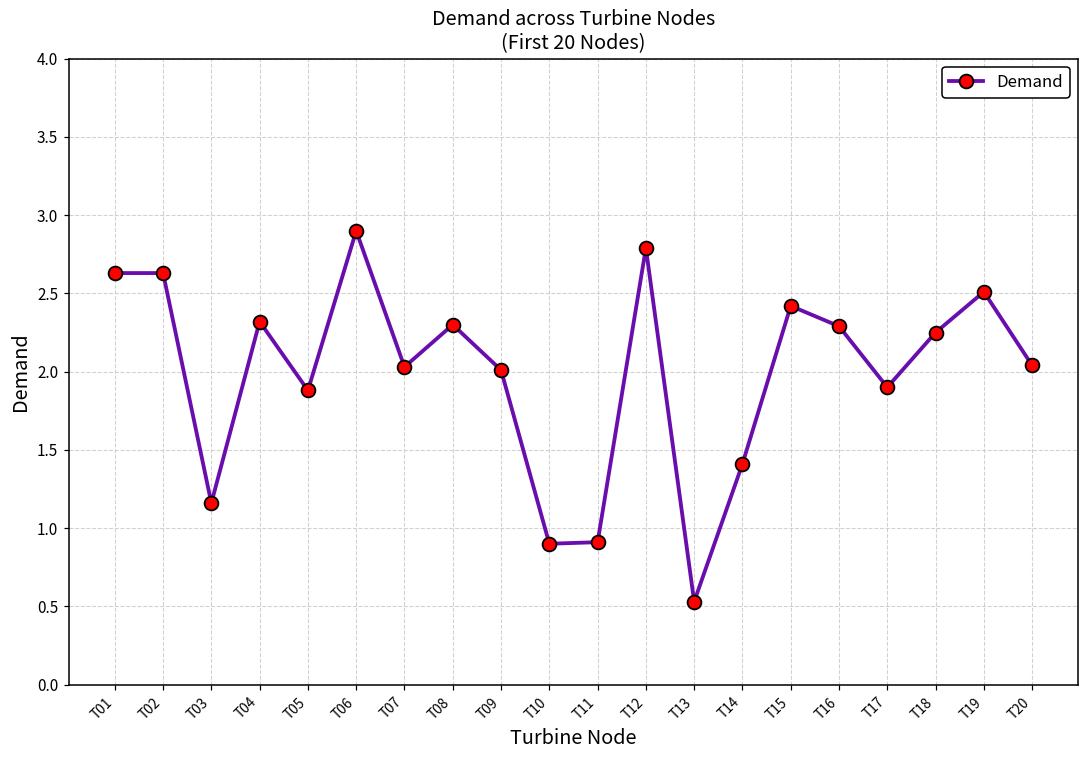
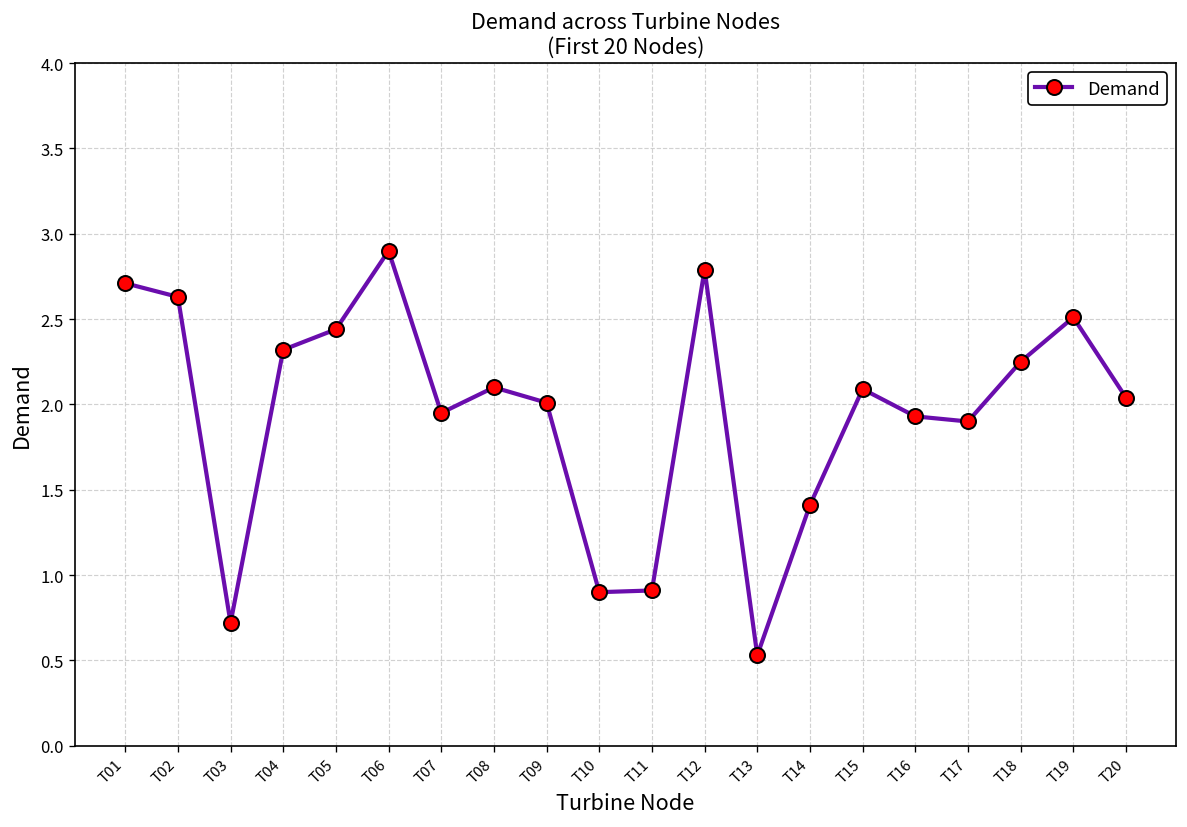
  {
-   "T01": 2.63,
+   "T01": 2.71,
    "T02": 2.63,
-   "T03": 1.16,
+   "T03": 0.72,
    "T04": 2.32,
-   "T05": 1.88,
+   "T05": 2.44,
    "T06": 2.90,
-   "T07": 2.03,
-   "T08": 2.3,
+   "T07": 1.95,
+   "T08": 2.1,
    "T09": 2.01,
    "T10": 0.90,
    "T11": 0.91,
    "T12": 2.79,
    "T13": 0.53,
    "T14": 1.41,
-   "T15": 2.42,
-   "T16": 2.29,
+   "T15": 2.09,
+   "T16": 1.93,
    "T17": 1.90,
    "T18": 2.25,
    "T19": 2.51,
    "T20": 2.04
  }
